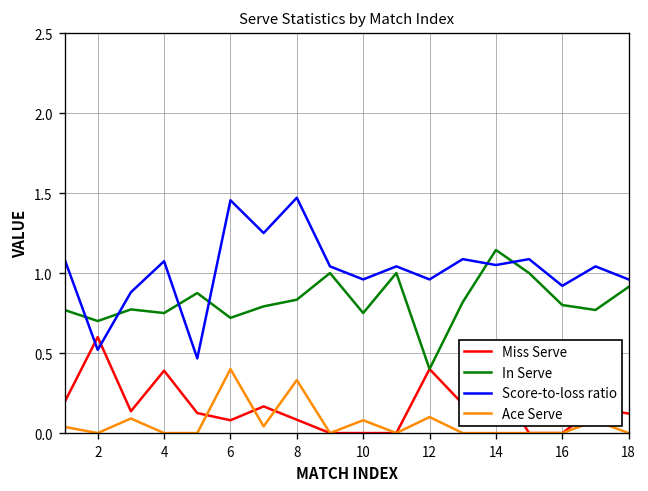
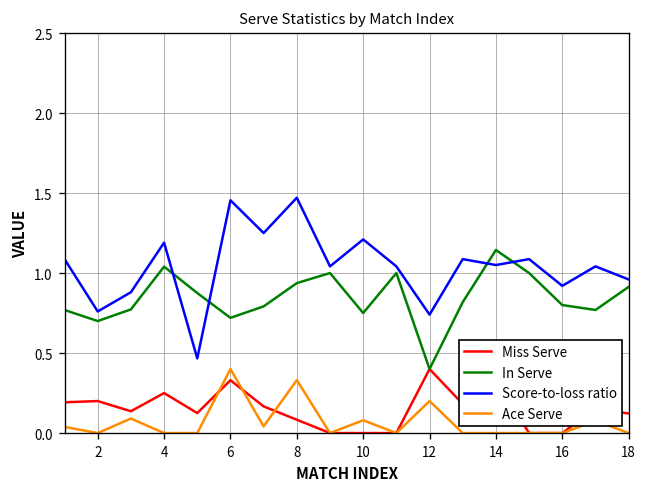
  {
    "Miss Serve": {
-     "2": 0.6,
-     "4": 0.39,
-     "6": 0.08,
+     "2": 0.2,
+     "4": 0.25,
+     "6": 0.33,
      "8": 0.08,
      "10": 0.00,
      "18": 0.12
    },
    "In Serve": {
      "2": 0.70,
-     "4": 0.75,
+     "4": 1.04,
      "6": 0.72,
-     "8": 0.83,
+     "8": 0.94,
      "10": 0.75,
      "14": 1.14,
      "16": 0.80,
      "18": 0.91
    },
    "Score-to-loss ratio": {
-     "2": 0.52,
-     "4": 1.07,
+     "2": 0.76,
+     "4": 1.19,
      "6": 1.45,
      "8": 1.47,
-     "10": 0.96,
-     "12": 0.96,
+     "10": 1.21,
+     "12": 0.74,
      "14": 1.05,
      "16": 0.92,
      "18": 0.96
    },
    "Ace Serve": {
      "2": 0.0,
      "4": 0.0,
      "6": 0.4,
      "8": 0.33,
      "10": 0.08,
-     "12": 0.1,
+     "12": 0.2,
      "14": 0.0,
      "18": 0.0
    }
  }
